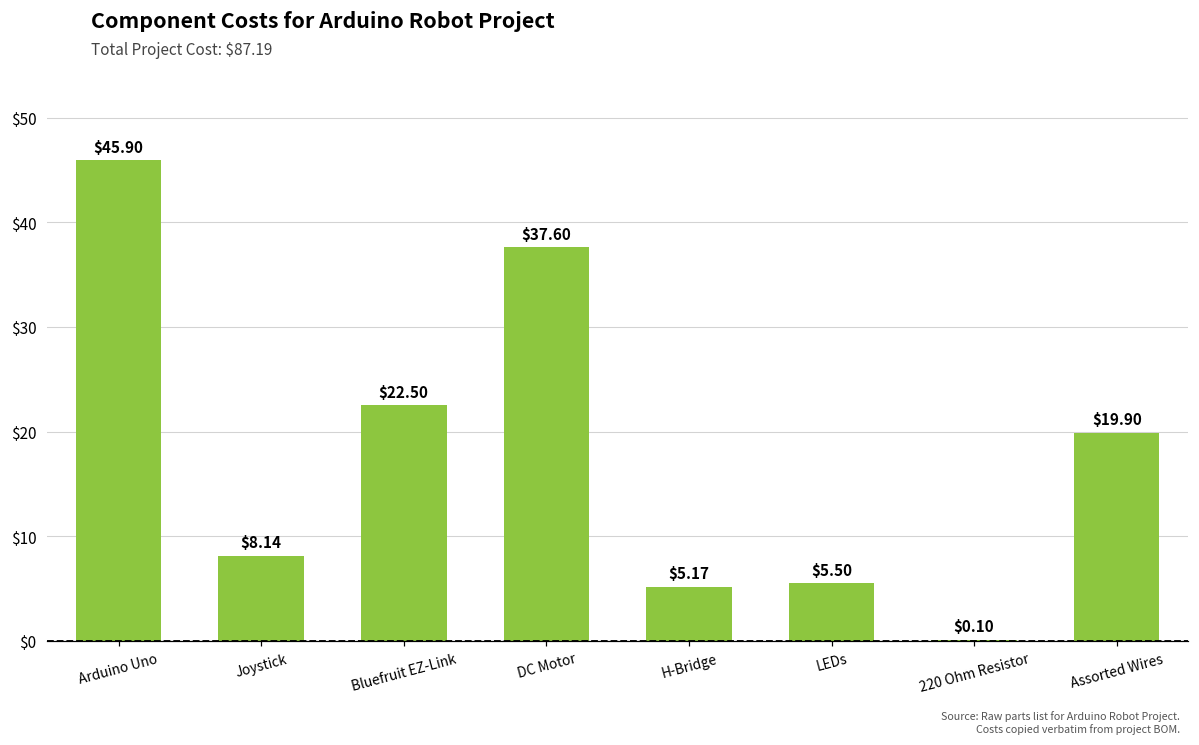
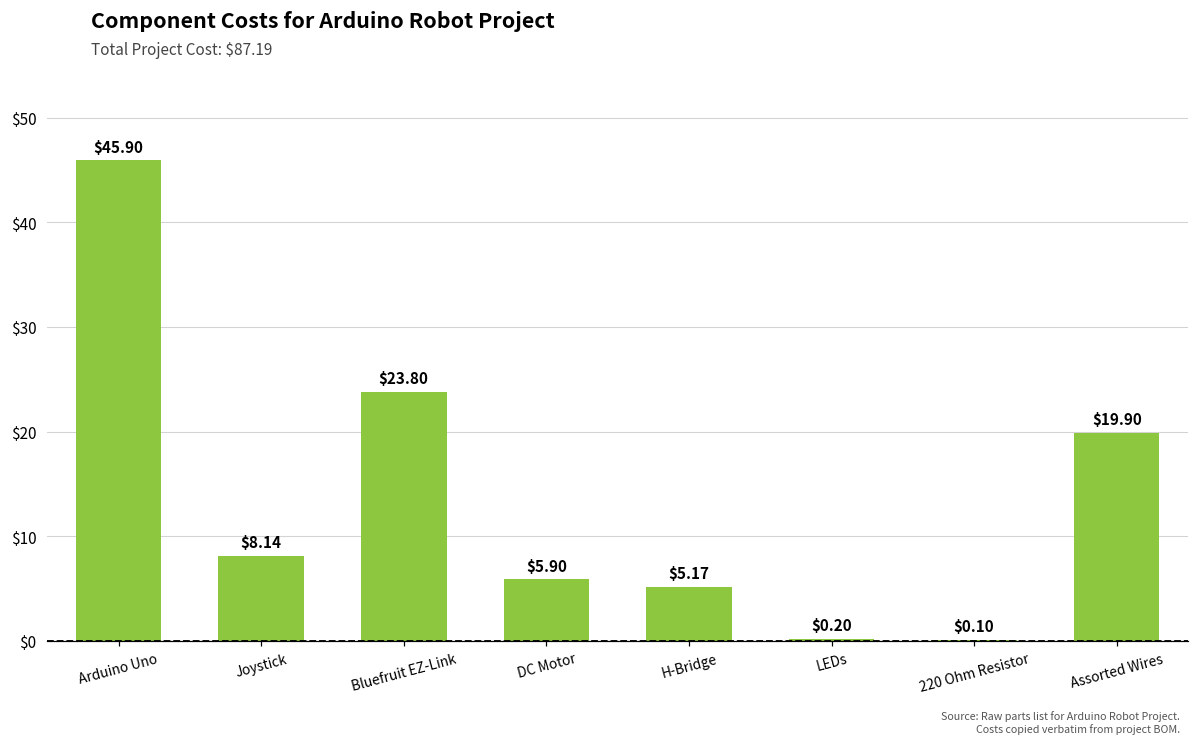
  {
    "Arduino Uno": "$45.90",
    "Joystick": "$8.14",
-   "Bluefruit EZ-Link": "$22.50",
-   "DC Motor": "$37.60",
+   "Bluefruit EZ-Link": "$23.80",
+   "DC Motor": "$5.90",
    "H-Bridge": "$5.17",
-   "LEDs": "$5.50",
+   "LEDs": "$0.20",
    "220 Ohm Resistor": "$0.10",
    "Assorted Wires": "$19.90"
  }
